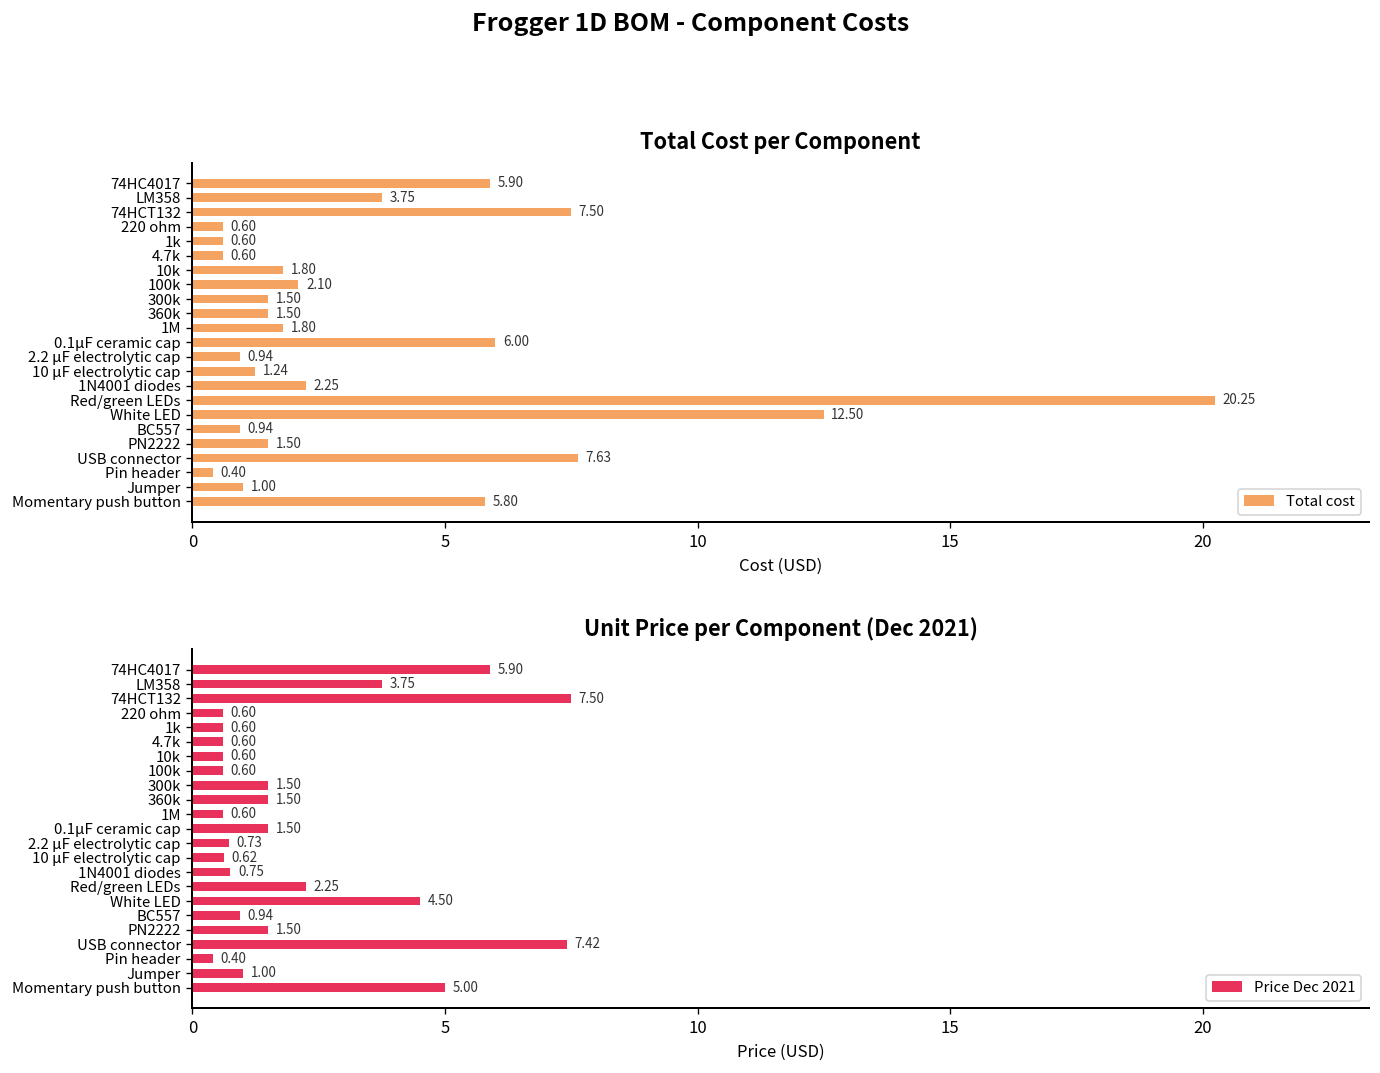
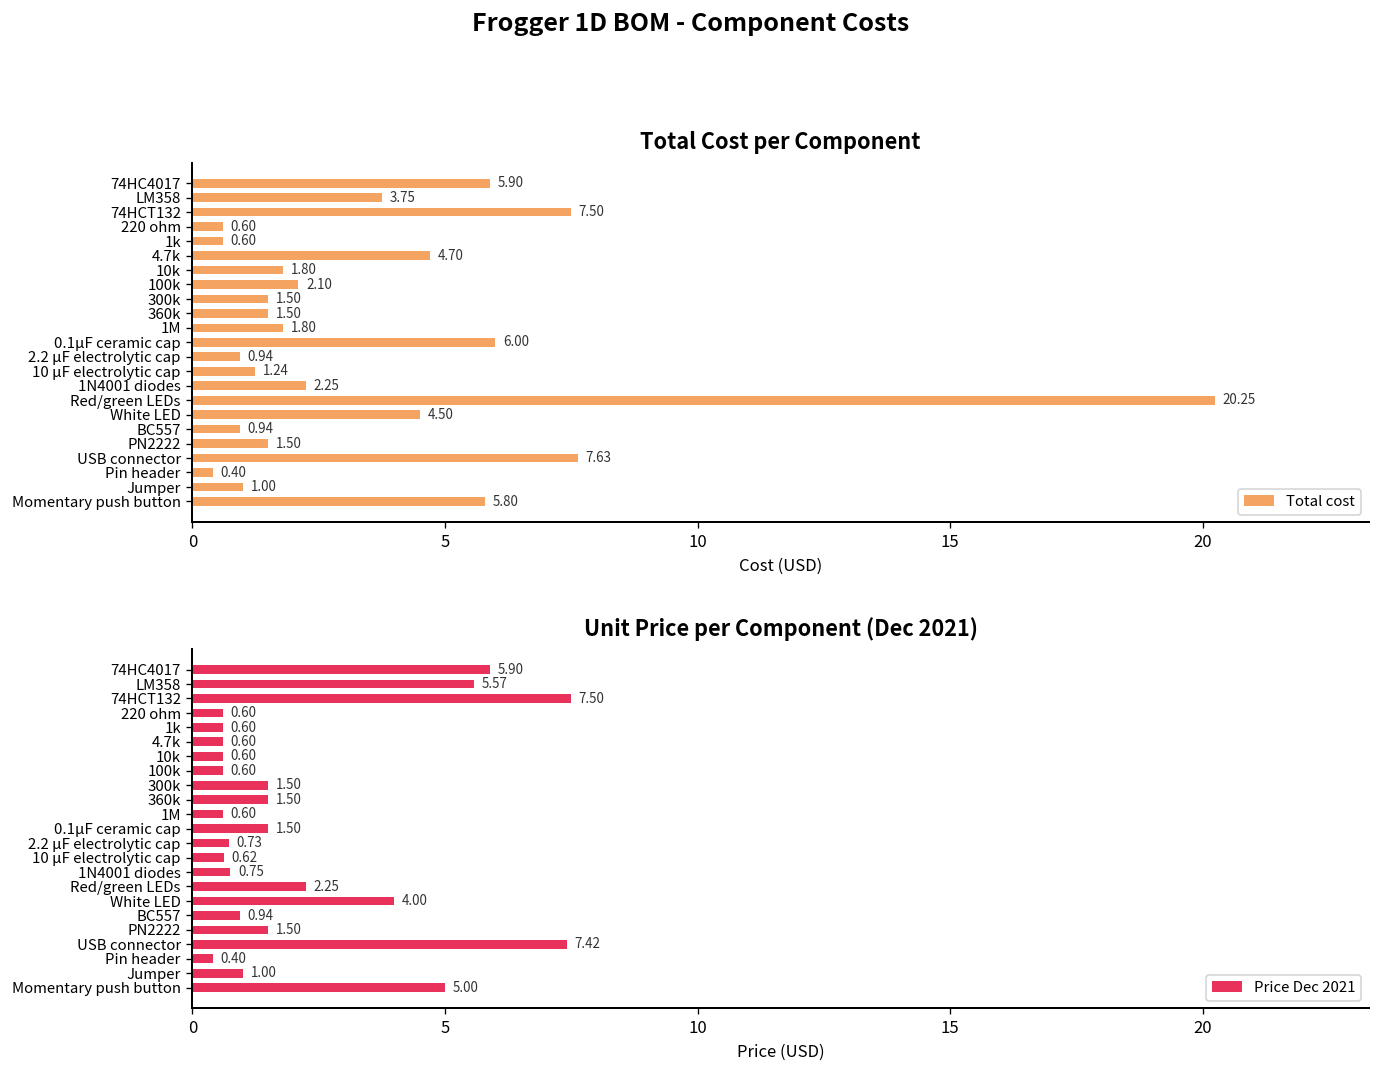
  {
    "Total Cost per Component": {
      "74HC4017": 5.90,
      "LM358": 3.75,
      "74HCT132": 7.50,
      "220 ohm": 0.60,
      "1k": 0.60,
-     "4.7k": 0.60,
+     "4.7k": 4.70,
      "10k": 1.80,
      "100k": 2.10,
      "300k": 1.50,
      "360k": 1.50,
      "1M": 1.80,
      "0.1µF ceramic cap": 6.00,
      "2.2 µF electrolytic cap": 0.94,
      "10 µF electrolytic cap": 1.24,
      "1N4001 diodes": 2.25,
      "Red/green LEDs": 20.25,
-     "White LED": 12.50,
+     "White LED": 4.50,
      "BC557": 0.94,
      "PN2222": 1.50,
      "USB connector": 7.63,
      "Pin header": 0.40,
      "Jumper": 1.00,
      "Momentary push button": 5.80
    },
    "Unit Price per Component (Dec 2021)": {
      "74HC4017": 5.90,
-     "LM358": 3.75,
+     "LM358": 5.57,
      "74HCT132": 7.50,
      "220 ohm": 0.60,
      "1k": 0.60,
      "4.7k": 0.60,
      "10k": 0.60,
      "100k": 0.60,
      "300k": 1.50,
      "360k": 1.50,
      "1M": 0.60,
      "0.1µF ceramic cap": 1.50,
      "2.2 µF electrolytic cap": 0.73,
      "10 µF electrolytic cap": 0.62,
      "1N4001 diodes": 0.75,
      "Red/green LEDs": 2.25,
-     "White LED": 4.50,
+     "White LED": 4.00,
      "BC557": 0.94,
      "PN2222": 1.50,
      "USB connector": 7.42,
      "Pin header": 0.40,
      "Jumper": 1.00,
      "Momentary push button": 5.00
    }
  }
